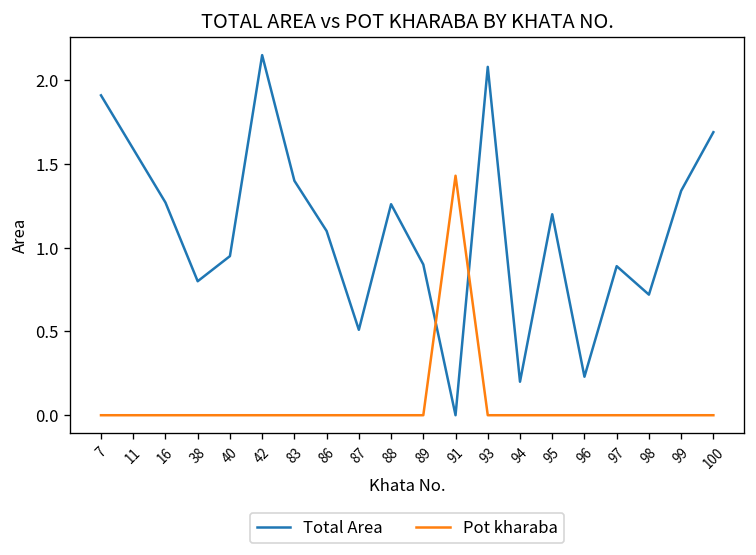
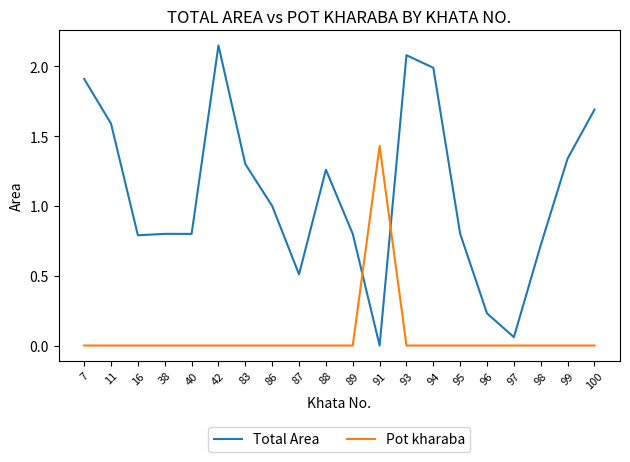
  {
    "Total Area": {
      "7": 1.91,
      "11": 1.59,
-     "16": 1.27,
+     "16": 0.79,
      "38": 0.80,
-     "40": 0.95,
+     "40": 0.80,
      "42": 2.15,
-     "83": 1.4,
-     "86": 1.1,
+     "83": 1.3,
+     "86": 1.0,
      "87": 0.51,
      "88": 1.26,
-     "89": 0.9,
+     "89": 0.8,
      "91": 0.00,
      "93": 2.08,
-     "94": 0.20,
-     "95": 1.2,
+     "94": 1.99,
+     "95": 0.8,
      "96": 0.23,
-     "97": 0.89,
+     "97": 0.06,
      "98": 0.72,
      "99": 1.34,
      "100": 1.69
    },
    "Pot kharaba": {
      "7": 0.00,
      "11": 0.00,
      "16": 0.00,
      "38": 0.00,
      "40": 0.00,
      "42": 0.00,
      "83": 0.00,
      "86": 0.00,
      "87": 0.00,
      "88": 0.00,
      "89": 0.00,
      "91": 1.43,
      "93": 0.00,
      "94": 0.00,
      "95": 0.00,
      "96": 0.00,
      "97": 0.00,
      "98": 0.00,
      "99": 0.00,
      "100": 0.00
    }
  }
